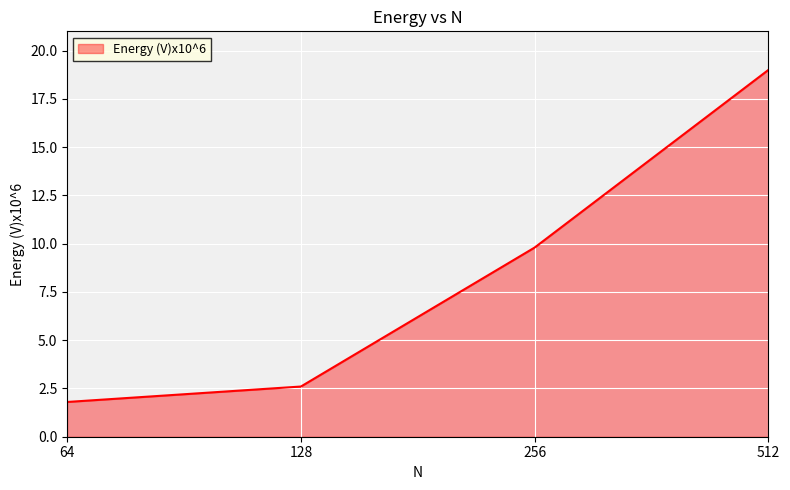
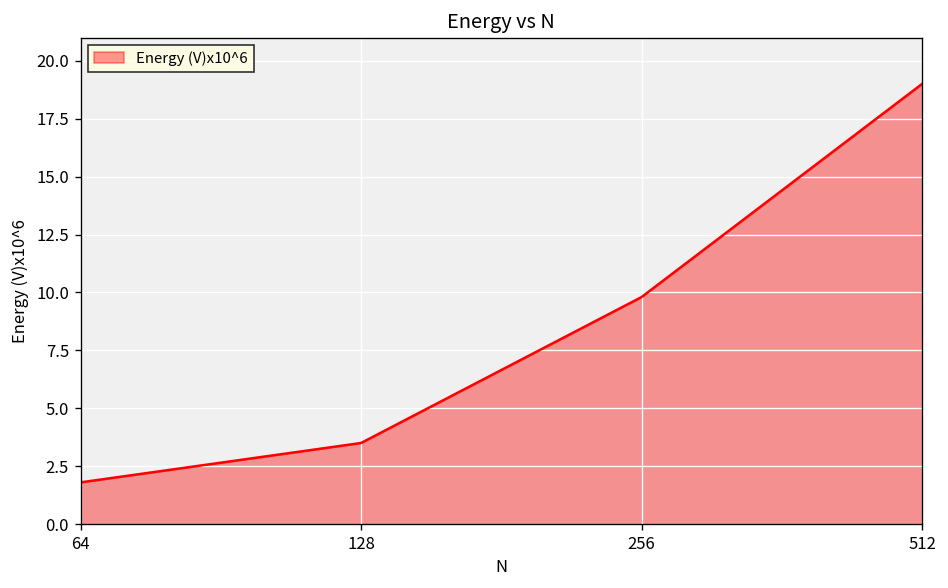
  {
    "64": 1.8,
-   "128": 2.6,
+   "128": 3.5,
    "256": 9.8,
    "512": 19.0
  }
